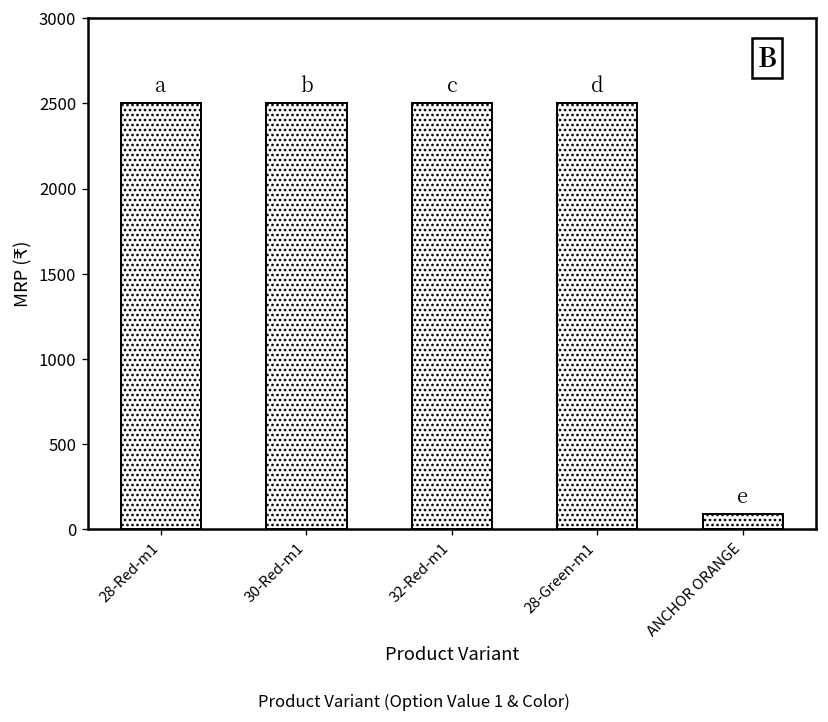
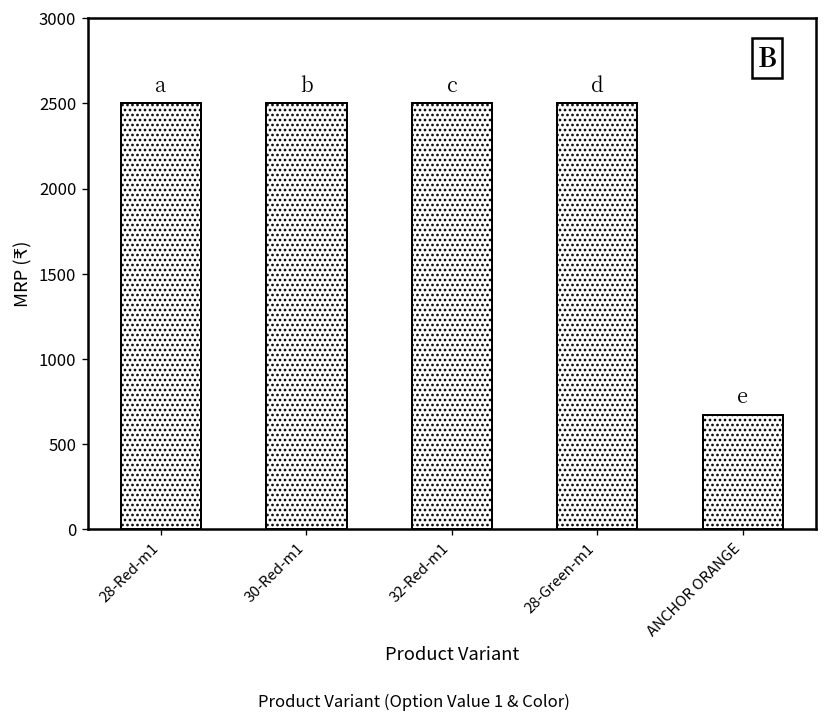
  {
    "28-Red-m1": 2500,
    "30-Red-m1": 2500,
    "32-Red-m1": 2500,
    "28-Green-m1": 2500,
-   "ANCHOR ORANGE": 90
+   "ANCHOR ORANGE": 670
  }
